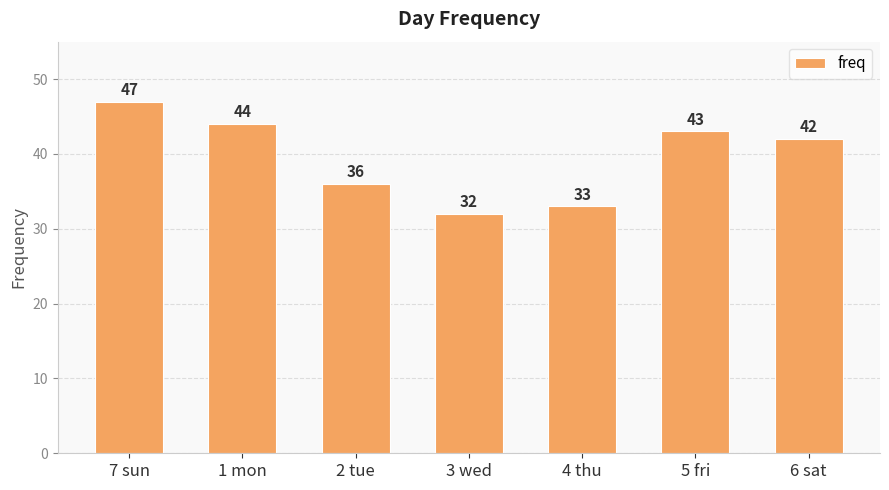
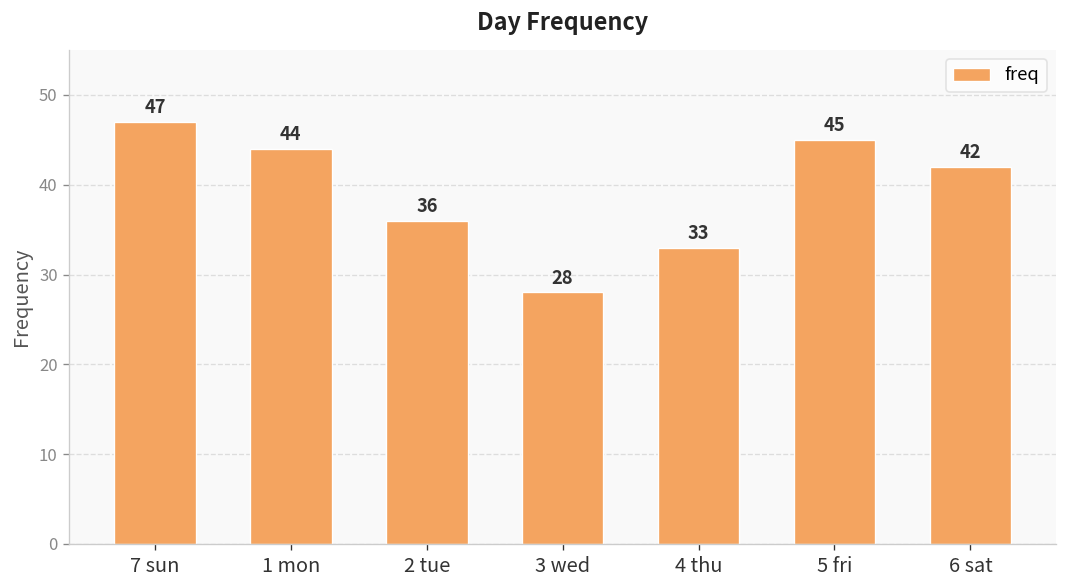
  {
    "7 sun": 47,
    "1 mon": 44,
    "2 tue": 36,
-   "3 wed": 32,
+   "3 wed": 28,
    "4 thu": 33,
-   "5 fri": 43,
+   "5 fri": 45,
    "6 sat": 42
  }
